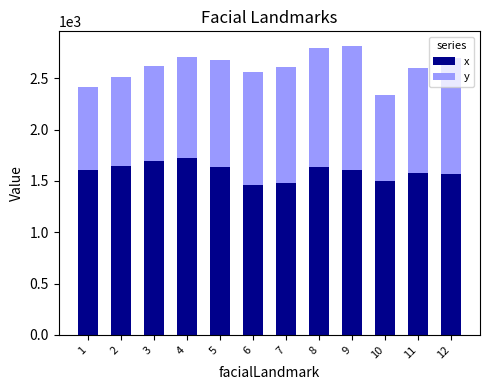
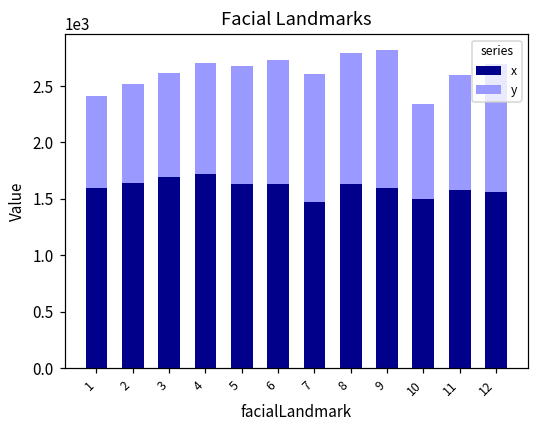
  {
    "x": {
      "1": 1600,
      "2": 1640,
      "3": 1690,
      "4": 1720,
      "5": 1630,
-     "6": 1460,
+     "6": 1630,
      "7": 1480,
      "8": 1630,
      "9": 1600,
      "10": 1500,
      "11": 1580,
      "12": 1560
    },
    "y": {
      "1": 810,
      "2": 870,
      "3": 930,
      "4": 980,
      "5": 1040,
      "6": 1100,
      "7": 1130,
      "8": 1160,
      "9": 1210,
      "10": 840,
      "11": 1020
    }
  }
